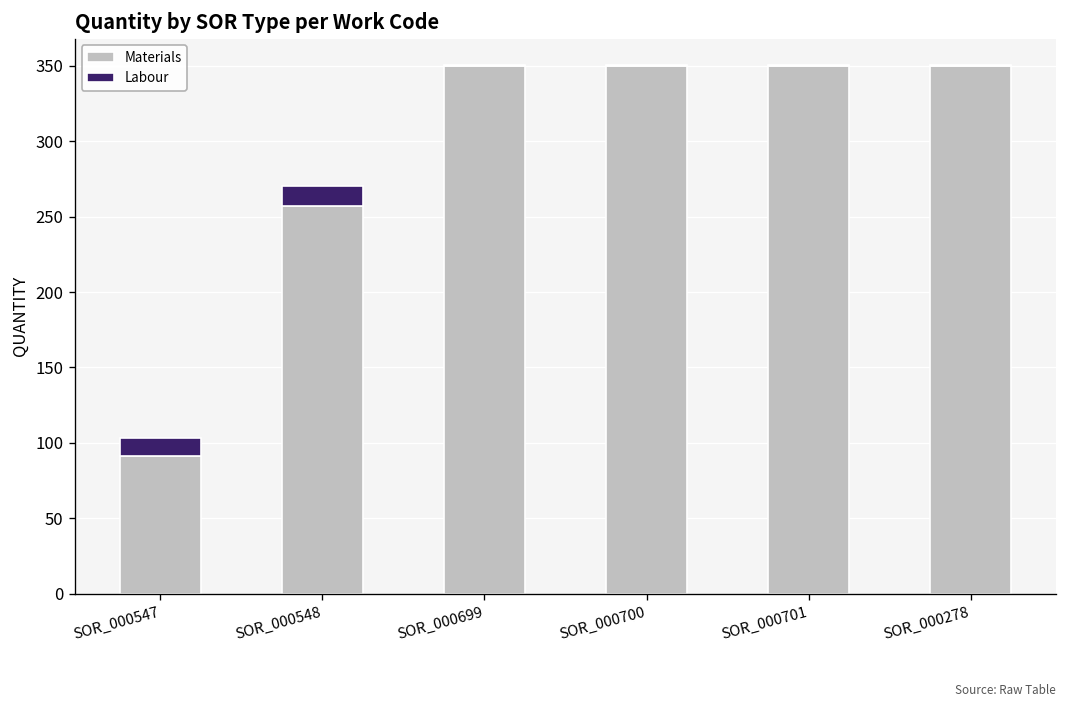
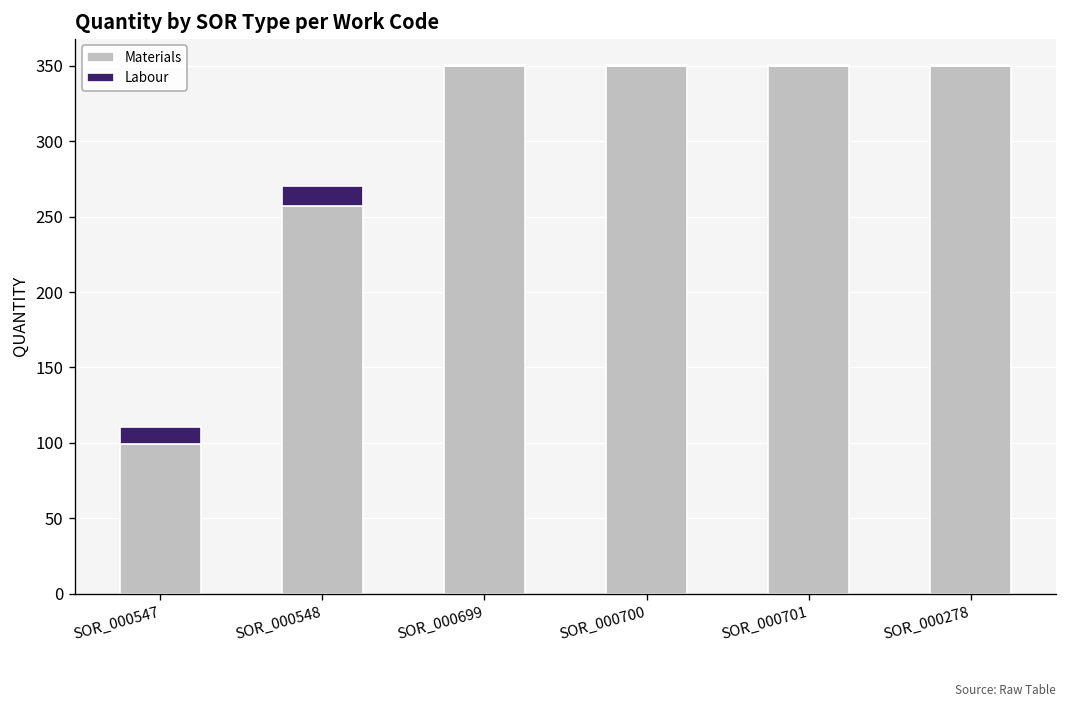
  {
    "Materials": {
-     "SOR_000547": 92,
+     "SOR_000547": 99,
      "SOR_000548": 257,
      "SOR_000699": 350,
      "SOR_000700": 350,
      "SOR_000701": 350,
      "SOR_000278": 350
    },
    "Labour": {
      "SOR_000547": 12,
      "SOR_000548": 13
    }
  }
